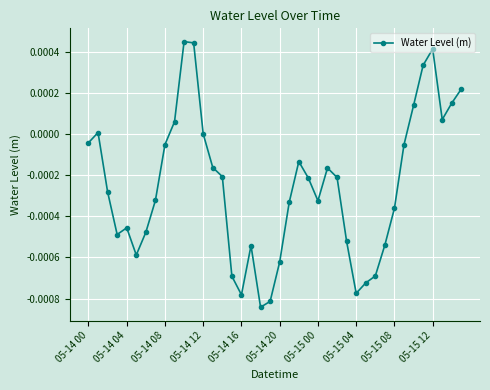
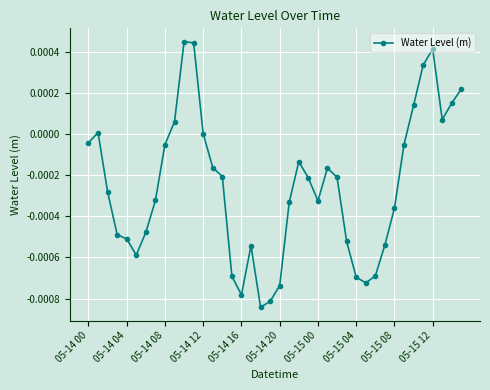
  {
    "05-14 00": -0.00004,
-   "05-14 04": -0.00046,
+   "05-14 04": -0.00051,
    "05-14 08": -0.00005,
    "05-14 12": 0.00000,
    "05-14 16": -0.00078,
-   "05-14 20": -0.00062,
+   "05-14 20": -0.00074,
    "05-15 00": -0.00032,
-   "05-15 04": -0.00077,
+   "05-15 04": -0.00070,
    "05-15 08": -0.00036
  }
